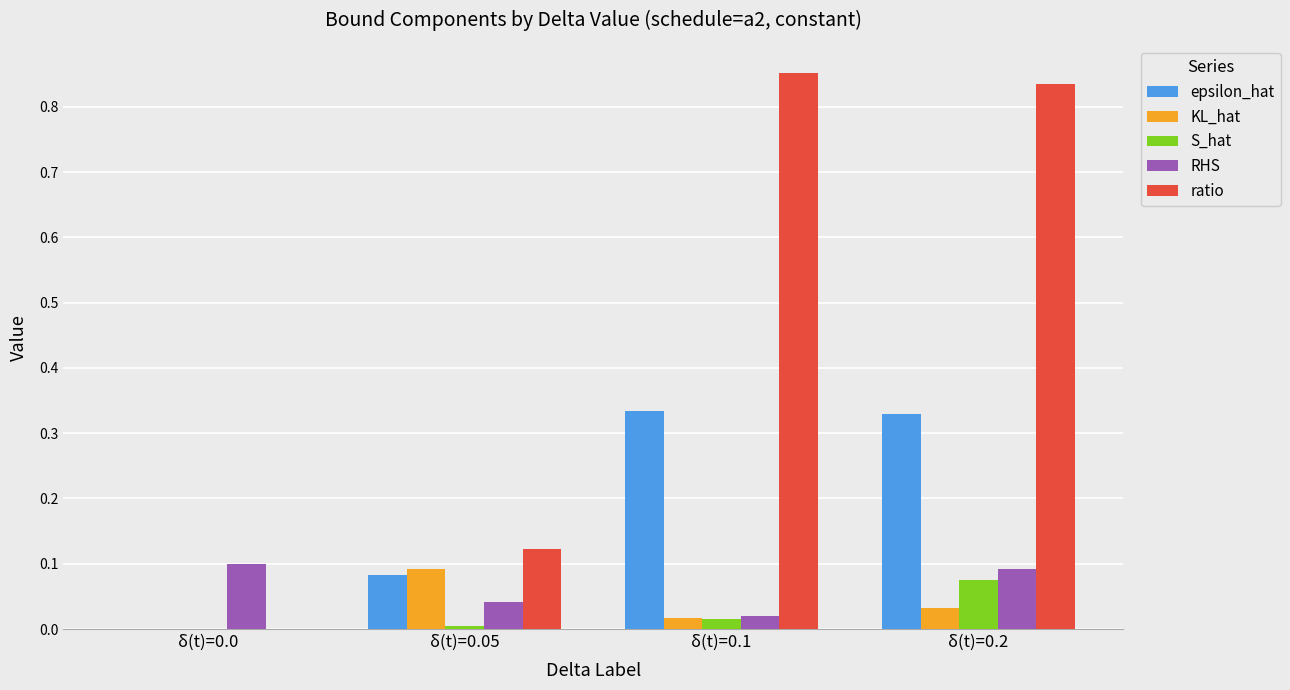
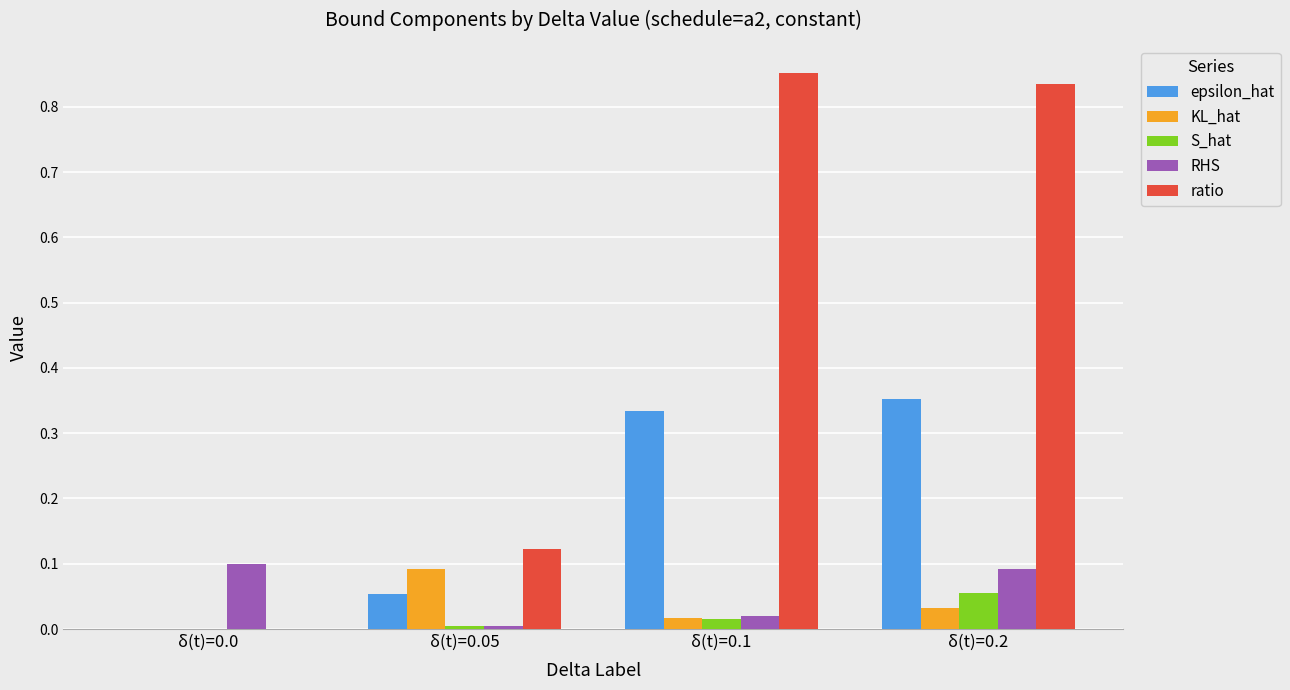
  {
    "epsilon_hat": {
      "δ(t)=0.0": 0.00,
-     "δ(t)=0.05": 0.08,
+     "δ(t)=0.05": 0.05,
      "δ(t)=0.1": 0.33,
-     "δ(t)=0.2": 0.33
+     "δ(t)=0.2": 0.35
    },
    "KL_hat": {
      "δ(t)=0.05": 0.09,
      "δ(t)=0.1": 0.02,
      "δ(t)=0.2": 0.03
    },
    "S_hat": {
      "δ(t)=0.05": 0.00,
      "δ(t)=0.1": 0.02,
-     "δ(t)=0.2": 0.07
+     "δ(t)=0.2": 0.06
    },
    "RHS": {
      "δ(t)=0.0": 0.10,
-     "δ(t)=0.05": 0.04,
+     "δ(t)=0.05": 0.01,
      "δ(t)=0.1": 0.02,
      "δ(t)=0.2": 0.09
    },
    "ratio": {
      "δ(t)=0.0": 0.00,
      "δ(t)=0.05": 0.12,
      "δ(t)=0.1": 0.85,
      "δ(t)=0.2": 0.83
    }
  }
